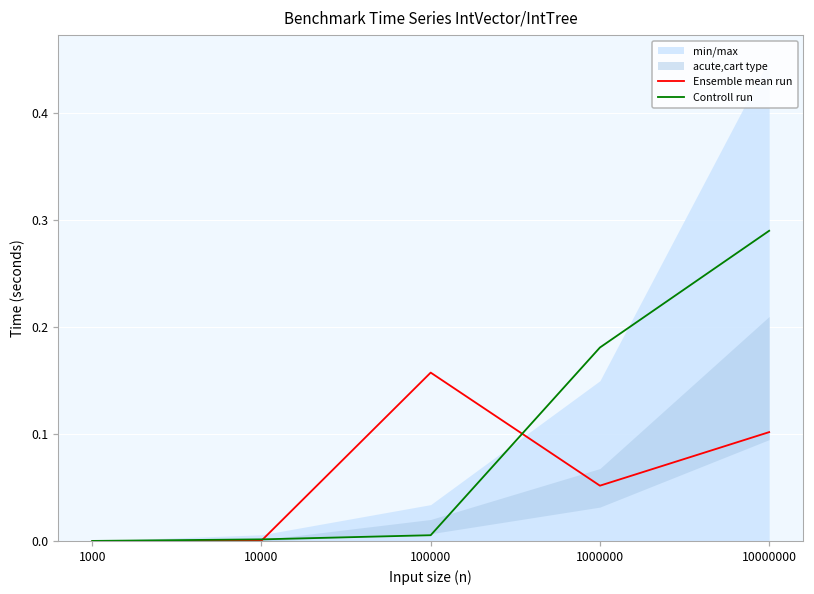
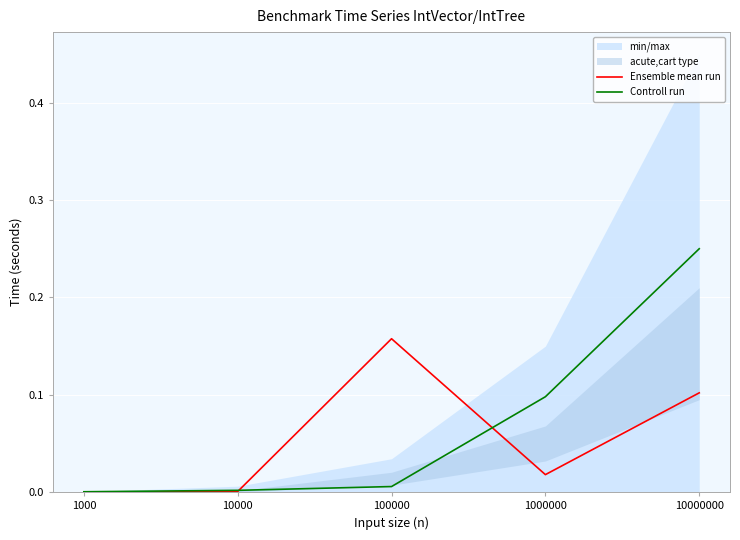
  {
    "Ensemble mean run": {
      "100000": 0.16,
-     "1000000": 0.05,
+     "1000000": 0.02,
      "10000000": 0.10
    },
    "Controll run": {
      "100000": 0.01,
-     "1000000": 0.18,
-     "10000000": 0.29
+     "1000000": 0.10,
+     "10000000": 0.25
    }
  }
